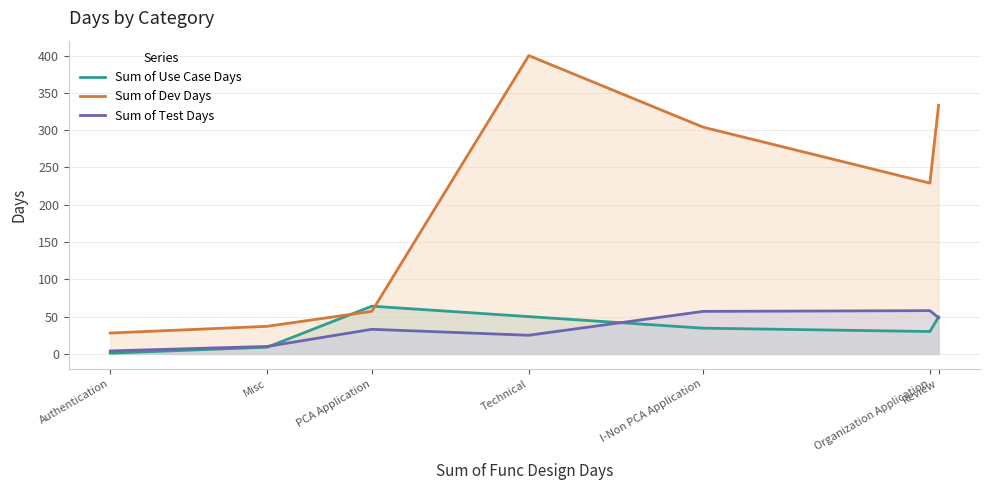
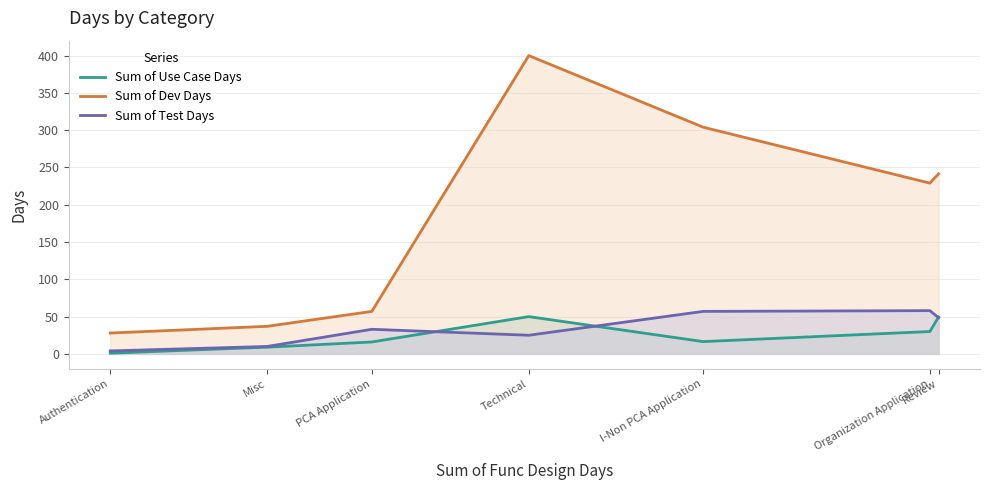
  {
    "Sum of Use Case Days": {
-     "PCA Application": 60,
+     "PCA Application": 20,
      "Technical": 50,
-     "I-Non PCA Application": 30,
+     "I-Non PCA Application": 20,
      "Organization Application": 30
    },
    "Sum of Dev Days": {
      "Authentication": 30,
      "Misc": 40,
      "PCA Application": 60,
      "Technical": 400,
      "I-Non PCA Application": 300,
      "Organization Application": 230,
-     "Review": 330
+     "Review": 240
    },
    "Sum of Test Days": {
      "PCA Application": 30,
      "Technical": 30,
      "I-Non PCA Application": 60,
      "Organization Application": 60
    }
  }
